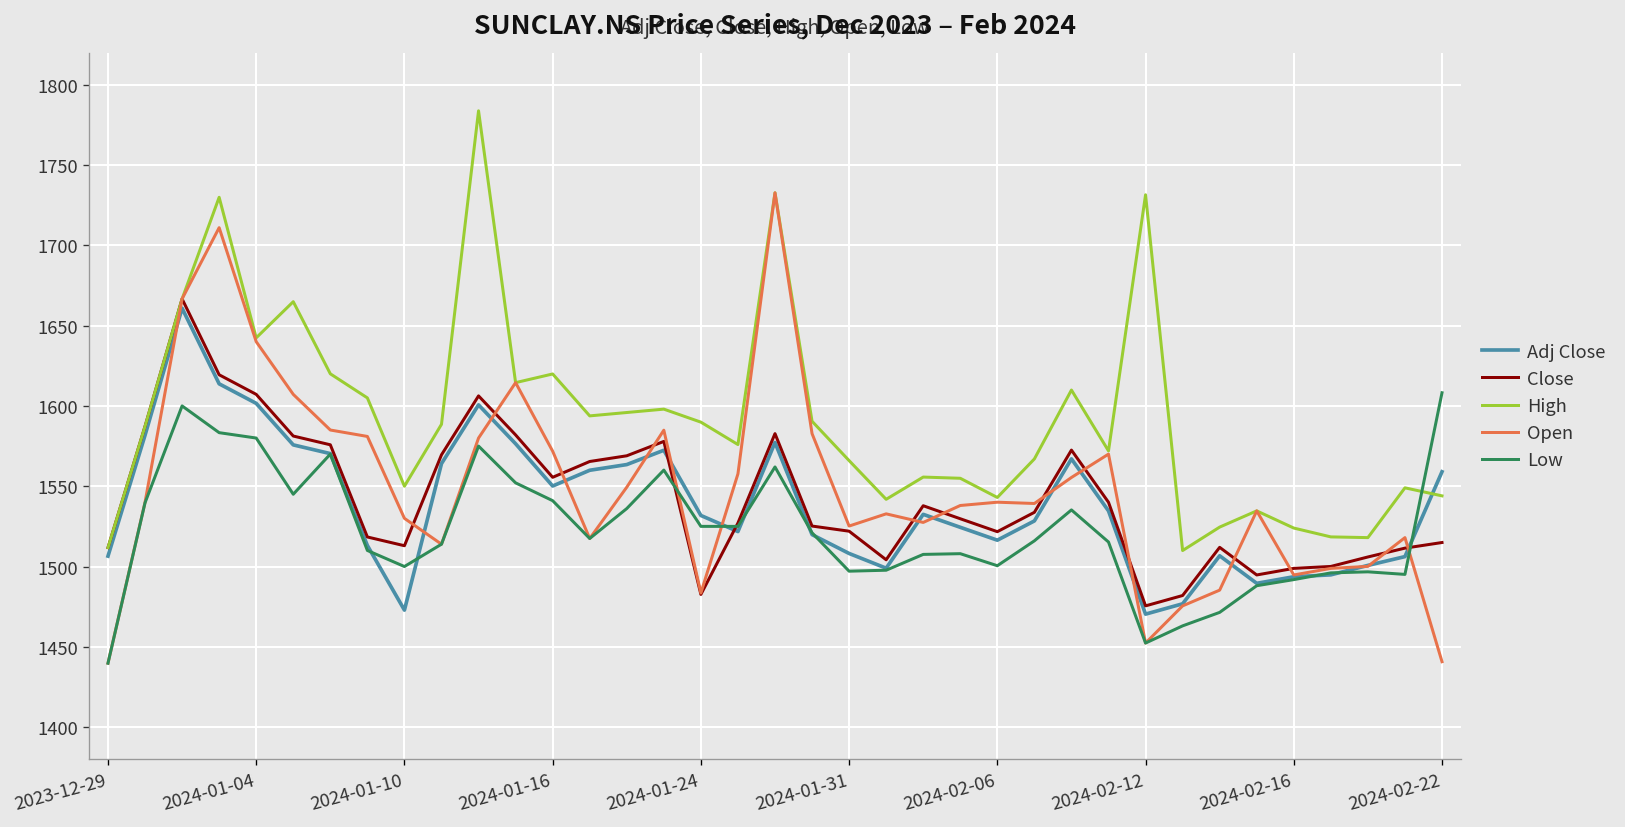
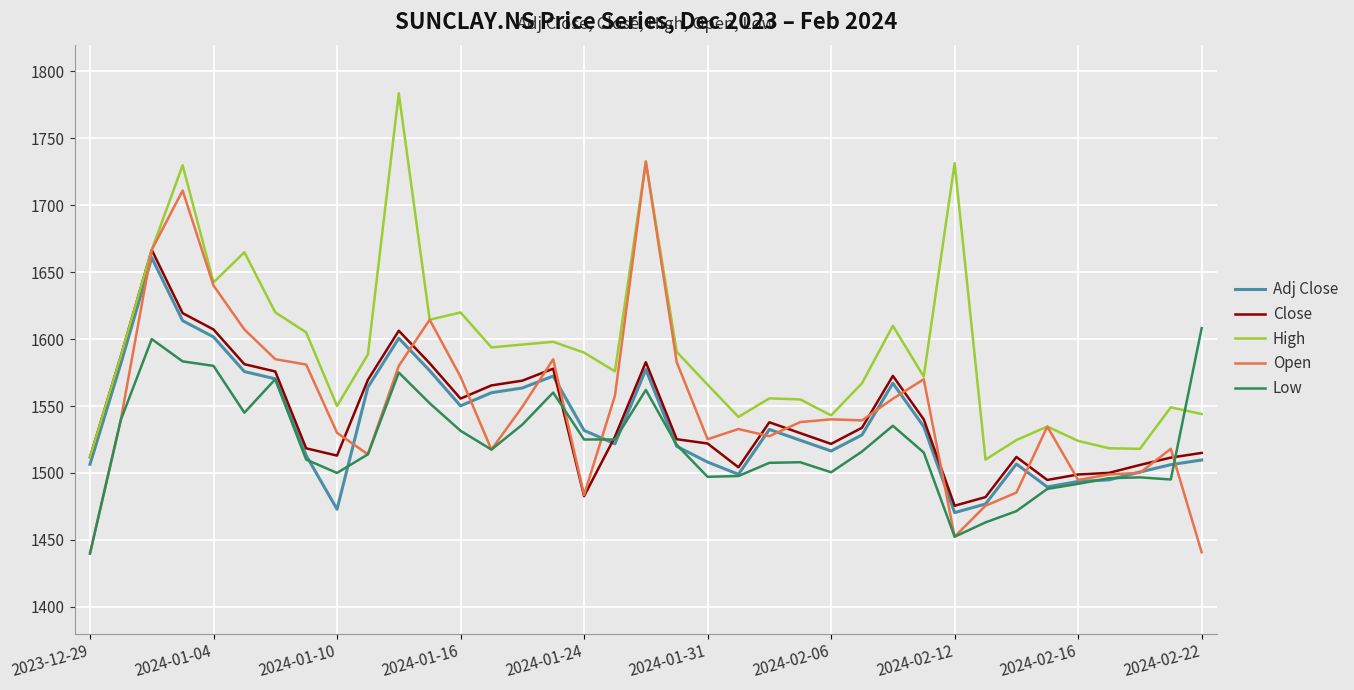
  {
    "Adj Close": {
      "2023-12-29": 1506,
      "2024-01-04": 1602,
      "2024-01-10": 1473,
      "2024-01-16": 1550,
      "2024-01-24": 1532,
      "2024-01-31": 1508,
      "2024-02-06": 1516,
      "2024-02-12": 1470,
-     "2024-02-22": 1559
+     "2024-02-22": 1510
    },
    "Close": {
      "2024-01-04": 1607,
      "2024-01-10": 1513,
      "2024-01-16": 1556,
      "2024-01-31": 1522,
      "2024-02-06": 1522,
      "2024-02-12": 1476,
      "2024-02-16": 1499,
      "2024-02-22": 1515
    },
    "High": {
      "2024-01-04": 1642,
      "2024-01-10": 1550,
      "2024-01-16": 1620,
      "2024-01-24": 1590,
      "2024-01-31": 1566,
      "2024-02-06": 1543,
      "2024-02-12": 1731,
      "2024-02-16": 1524,
      "2024-02-22": 1544
    },
    "Open": {
      "2024-01-04": 1640,
      "2024-01-10": 1530,
      "2024-01-16": 1572,
      "2024-01-31": 1525,
      "2024-02-06": 1540,
      "2024-02-22": 1441
    },
    "Low": {
      "2024-01-04": 1580,
      "2024-01-10": 1500,
-     "2024-01-16": 1541,
+     "2024-01-16": 1532,
      "2024-01-24": 1525,
      "2024-01-31": 1497,
      "2024-02-06": 1501,
      "2024-02-22": 1608
    }
  }
